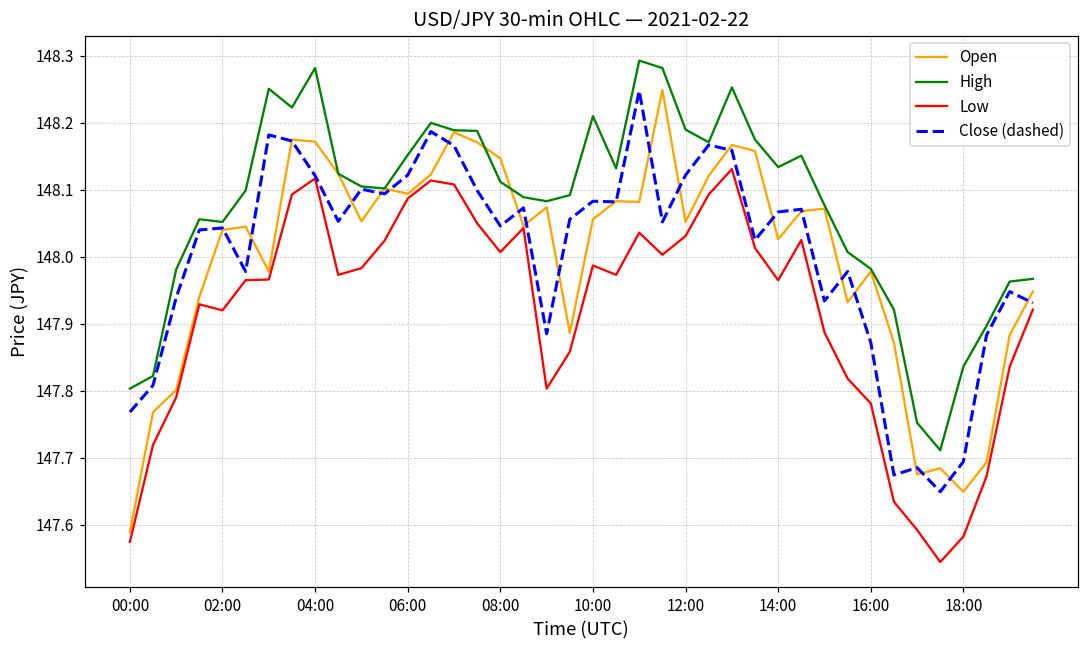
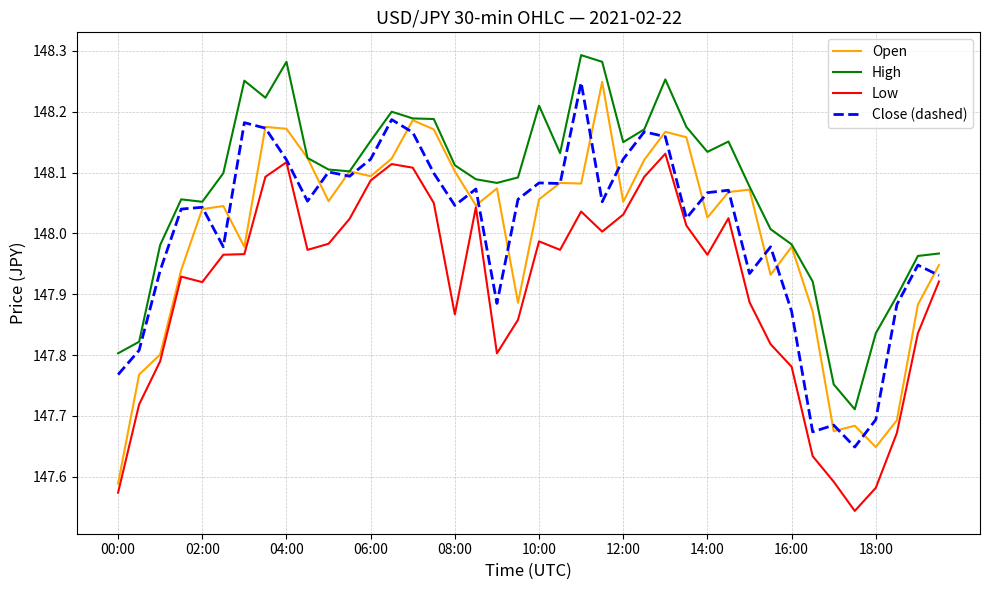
  {
    "Open": {
      "00:00": 147.59,
      "04:00": 148.17,
      "06:00": 148.09,
-     "08:00": 148.15,
+     "08:00": 148.10,
      "10:00": 148.06,
      "12:00": 148.05,
      "14:00": 148.03,
      "18:00": 147.65
    },
    "High": {
      "00:00": 147.80,
      "02:00": 148.05,
      "04:00": 148.28,
      "06:00": 148.15,
      "08:00": 148.11,
      "10:00": 148.21,
-     "12:00": 148.19,
+     "12:00": 148.15,
      "14:00": 148.13,
      "18:00": 147.84
    },
    "Low": {
      "00:00": 147.57,
      "02:00": 147.92,
      "06:00": 148.09,
-     "08:00": 148.01,
+     "08:00": 147.87,
      "10:00": 147.99,
      "12:00": 148.03,
      "14:00": 147.97,
      "16:00": 147.78,
      "18:00": 147.58
    },
    "Close (dashed)": {
      "00:00": 147.77,
      "06:00": 148.12,
      "08:00": 148.05,
      "10:00": 148.08,
      "12:00": 148.12,
      "14:00": 148.07,
      "16:00": 147.87,
      "18:00": 147.69
    }
  }
